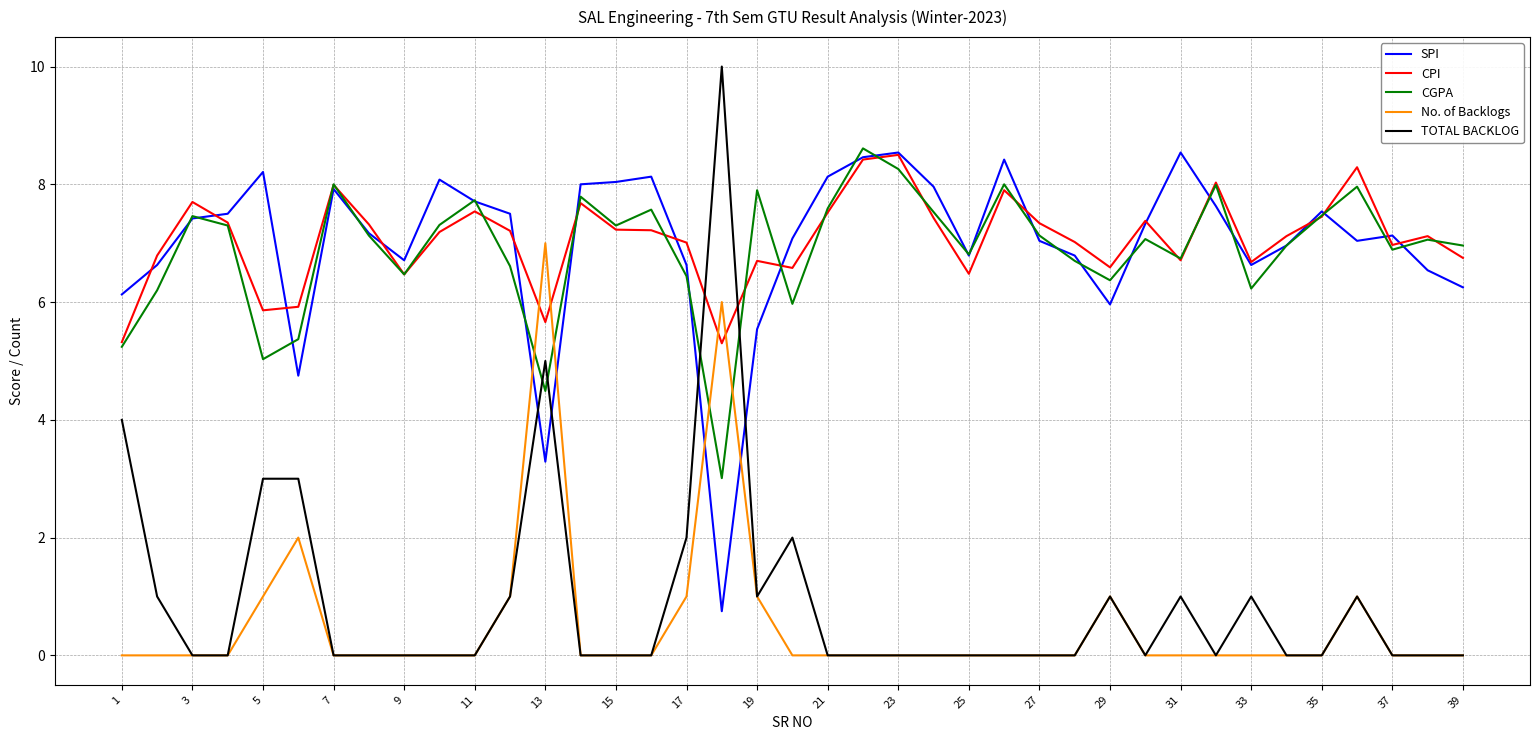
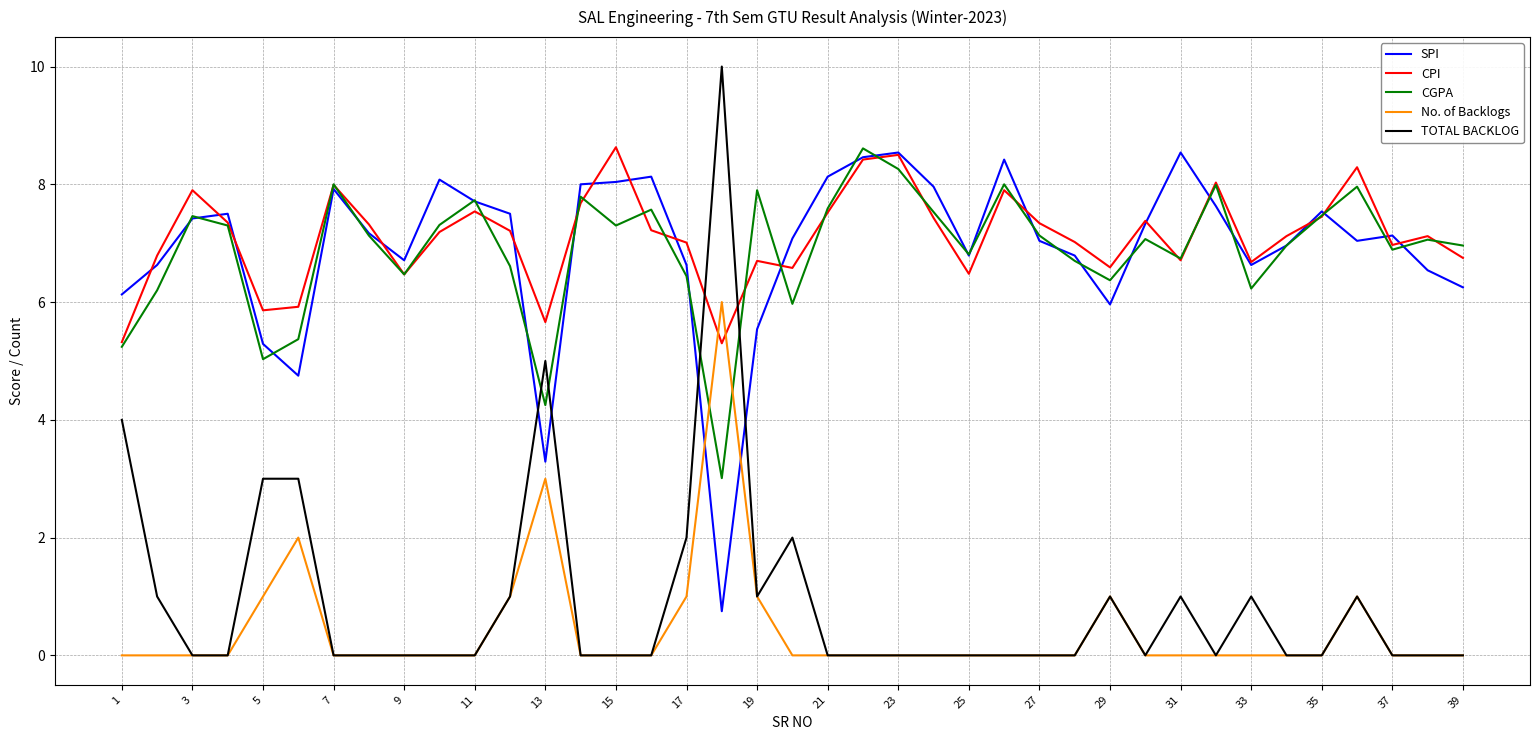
  {
    "SPI": {
      "1": 6.1,
-     "5": 8.2,
+     "5": 5.3,
      "7": 7.9,
      "9": 6.7,
      "13": 3.3,
      "15": 8.0,
      "17": 6.6,
      "19": 5.5,
      "21": 8.1,
      "27": 7.0,
      "29": 6.0,
      "31": 8.5,
      "33": 6.6,
      "35": 7.5,
      "37": 7.1,
      "39": 6.3
    },
    "CPI": {
      "1": 5.3,
-     "3": 7.7,
+     "3": 7.9,
      "5": 5.9,
      "11": 7.5,
      "13": 5.7,
-     "15": 7.2,
+     "15": 8.6,
      "17": 7.0,
      "19": 6.7,
      "21": 7.5,
      "25": 6.5,
      "27": 7.3,
      "29": 6.6,
      "33": 6.7,
      "37": 7.0,
      "39": 6.8
    },
    "CGPA": {
      "1": 5.2,
      "5": 5.0,
-     "13": 4.5,
+     "13": 4.3,
      "15": 7.3,
      "17": 6.4,
      "19": 7.9,
      "21": 7.6,
      "23": 8.3,
      "27": 7.1,
      "29": 6.4,
      "33": 6.2,
      "37": 6.9,
      "39": 7.0
    },
    "No. of Backlogs": {
      "1": 0,
      "5": 1,
-     "13": 7,
+     "13": 3,
      "17": 1,
      "31": 0,
      "33": 0
    },
    "TOTAL BACKLOG": {
      "1": 4.0,
      "5": 3.0,
      "13": 5.0,
      "17": 2.0,
      "31": 1.0,
      "33": 1.0
    }
  }
